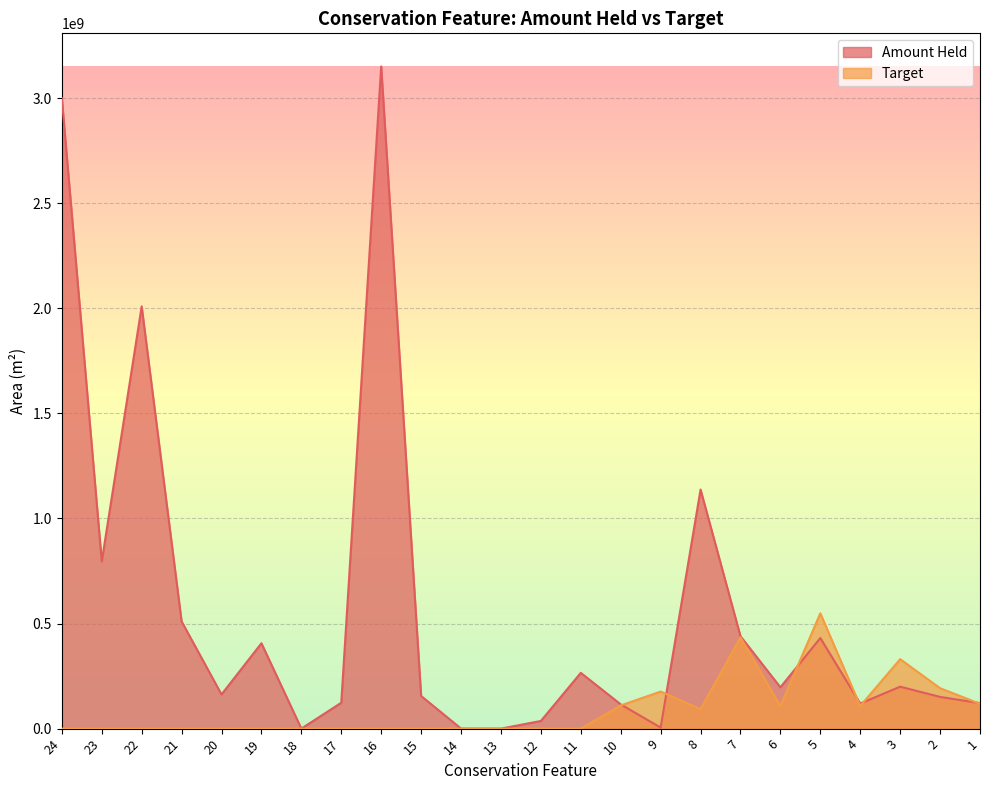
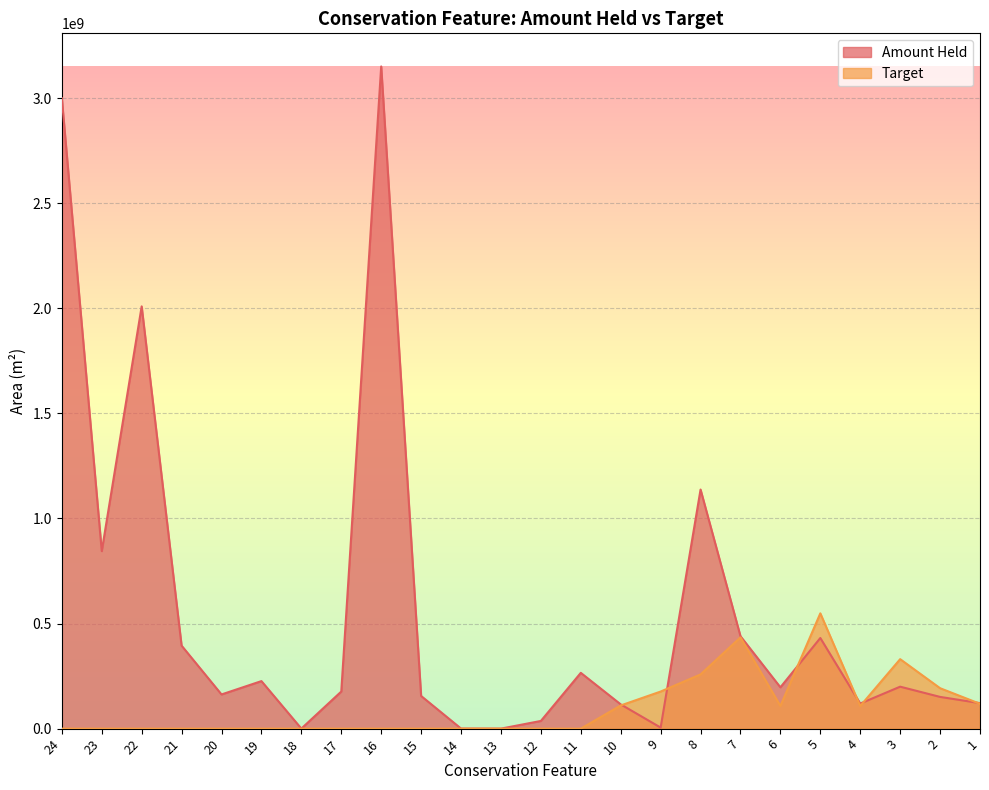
  {
    "Amount Held": {
      "24": 3000000000,
-     "23": 800000000,
+     "23": 840000000,
      "22": 2010000000,
-     "21": 510000000,
+     "21": 390000000,
      "20": 160000000,
-     "19": 410000000,
-     "17": 120000000,
+     "19": 230000000,
+     "17": 180000000,
      "16": 3150000000,
      "15": 160000000,
      "12": 40000000,
      "11": 270000000,
      "9": 10000000,
      "8": 1140000000,
      "6": 200000000,
      "5": 430000000,
      "3": 200000000,
      "2": 150000000
    },
    "Target": {
      "24": 0,
      "23": 0,
      "22": 0,
      "21": 0,
      "20": 0,
      "19": 0,
      "17": 0,
      "16": 0,
      "15": 0,
      "12": 0,
      "11": 0,
      "9": 180000000,
-     "8": 90000000,
+     "8": 260000000,
      "6": 110000000,
      "5": 550000000,
      "3": 330000000,
      "2": 190000000
    }
  }
